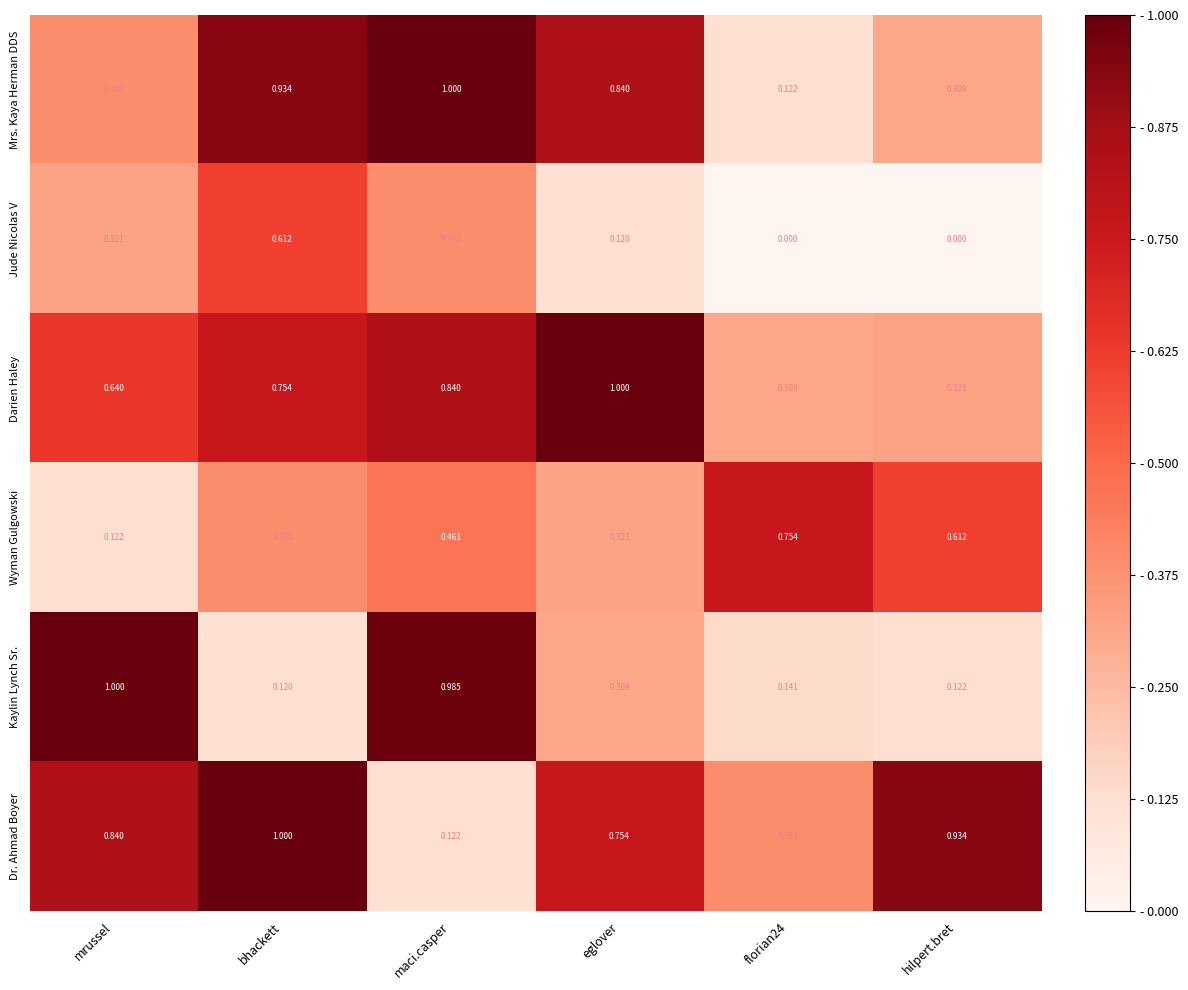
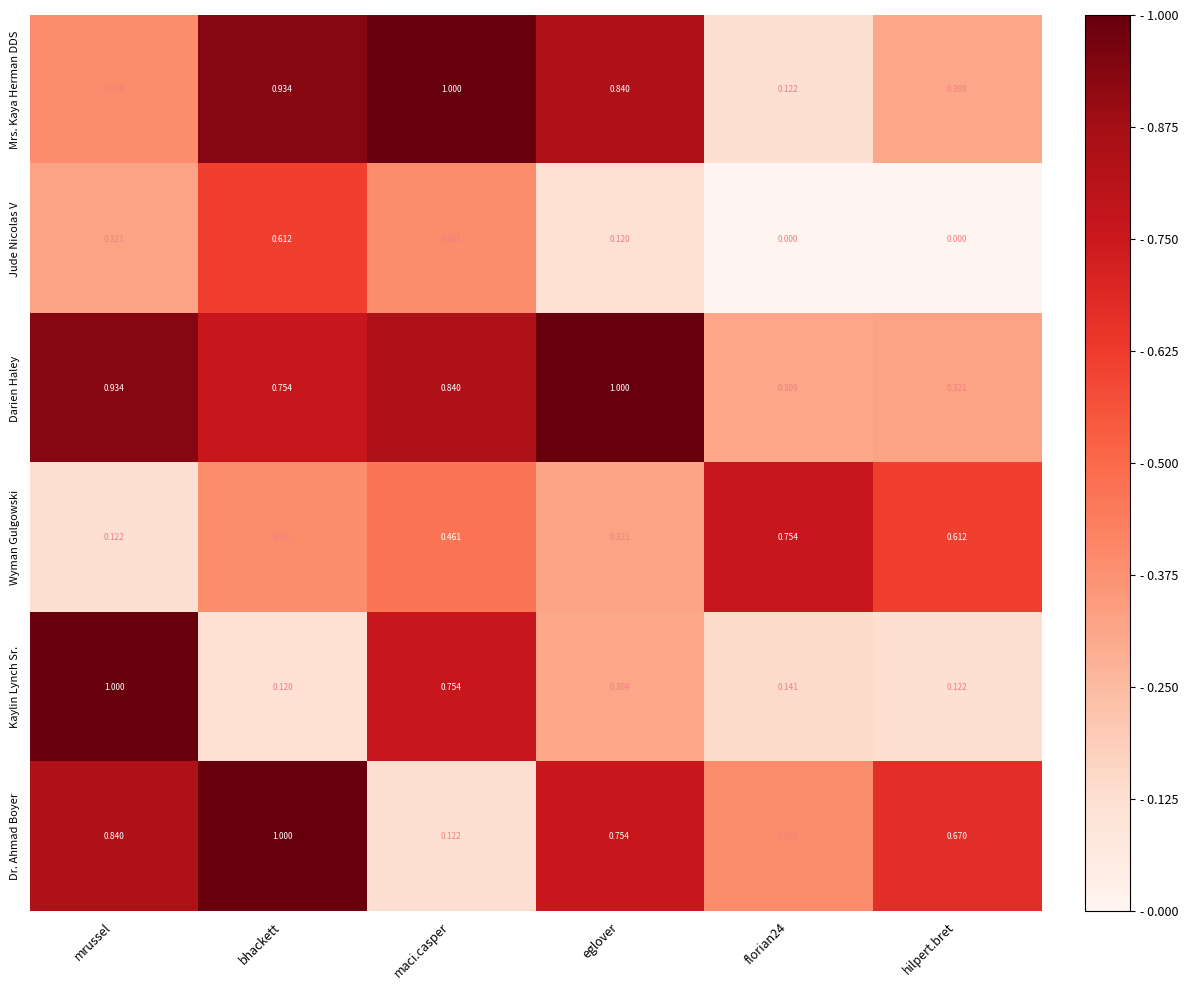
  {
    "Mrs. Kaya Herman DDS": {
      "bhackett": 0.934,
      "maci.casper": 1.000,
      "eglover": 0.840,
      "florian24": 0.122
    },
    "Jude Nicolas V": {
      "bhackett": 0.612,
      "eglover": 0.120,
      "florian24": 0.000,
      "hilpert.bret": 0.000
    },
    "Darien Haley": {
-     "mrussel": 0.640,
+     "mrussel": 0.934,
      "bhackett": 0.754,
      "maci.casper": 0.840,
      "eglover": 1.000
    },
    "Wyman Gulgowski": {
      "mrussel": 0.122,
      "maci.casper": 0.461,
      "florian24": 0.754,
      "hilpert.bret": 0.612
    },
    "Kaylin Lynch Sr.": {
      "mrussel": 1.000,
      "bhackett": 0.120,
-     "maci.casper": 0.985,
+     "maci.casper": 0.754,
      "florian24": 0.141,
      "hilpert.bret": 0.122
    },
    "Dr. Ahmad Boyer": {
      "mrussel": 0.840,
      "bhackett": 1.000,
      "maci.casper": 0.122,
      "eglover": 0.754,
-     "hilpert.bret": 0.934
+     "hilpert.bret": 0.670
    }
  }
